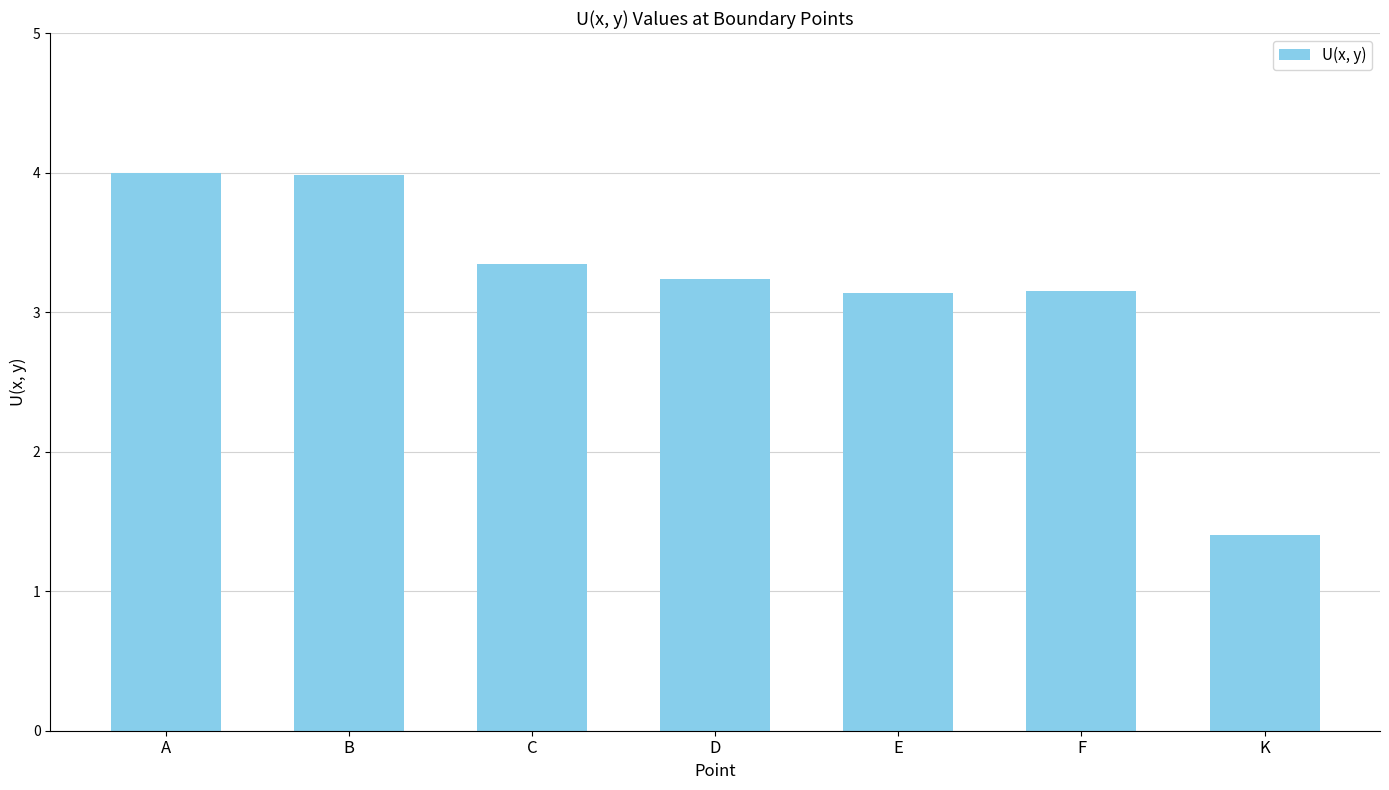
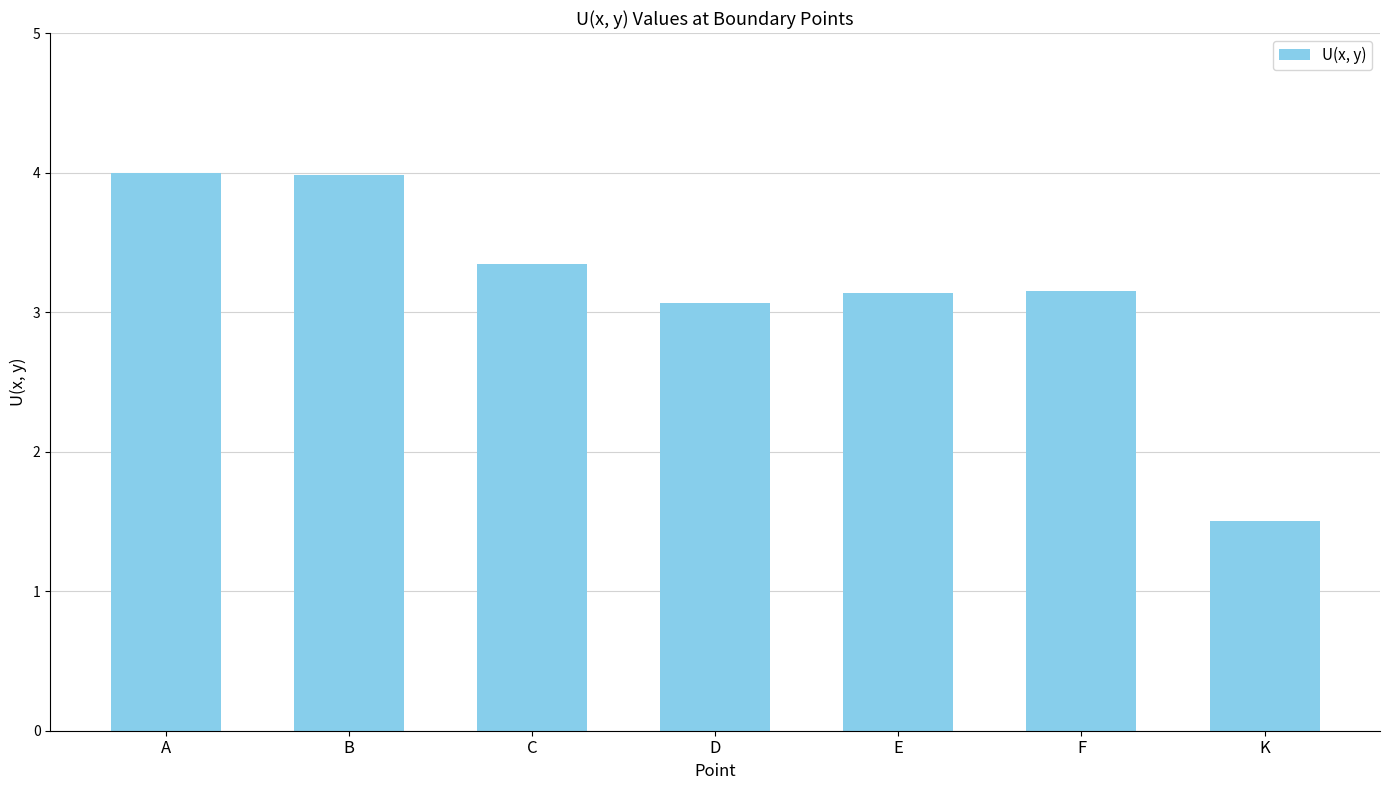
  {
    "A": 4.00,
    "B": 3.98,
    "C": 3.35,
-   "D": 3.24,
+   "D": 3.07,
    "E": 3.14,
    "F": 3.15,
-   "K": 1.4
+   "K": 1.5
  }
